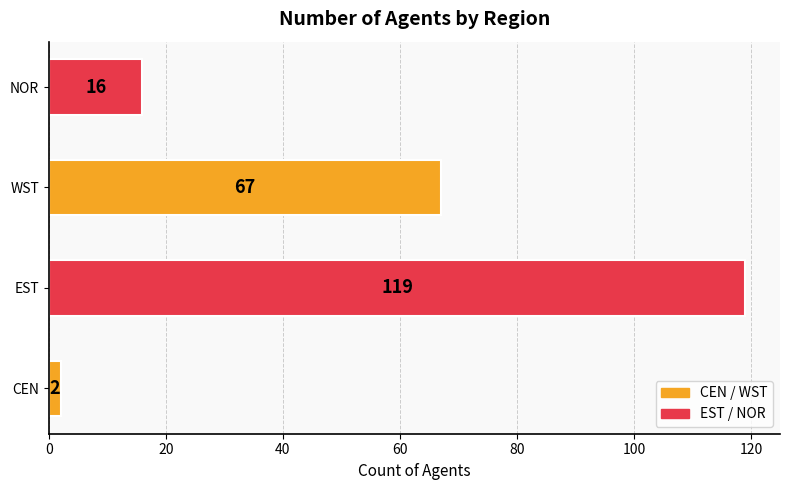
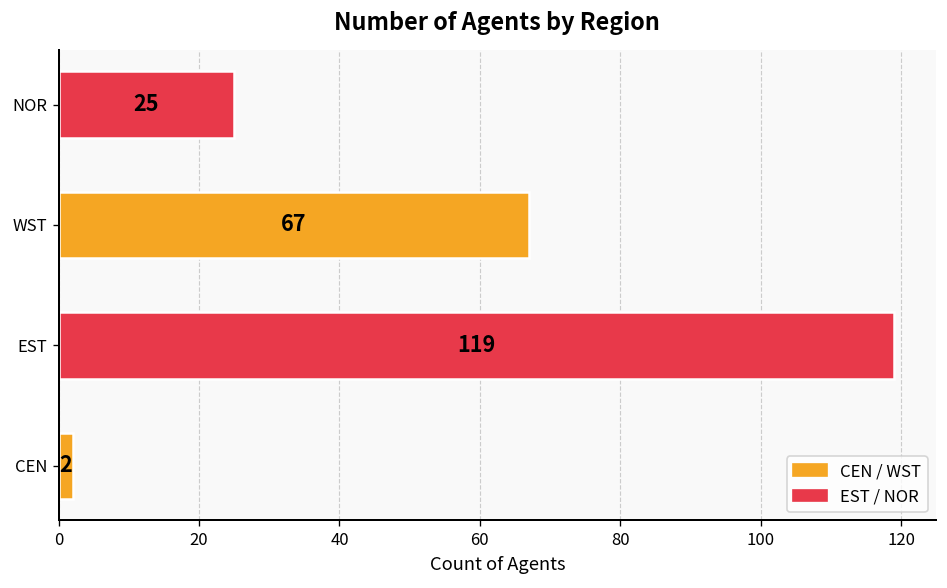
  {
-   "NOR": 16,
+   "NOR": 25,
    "WST": 67,
    "EST": 119,
    "CEN": 2
  }
